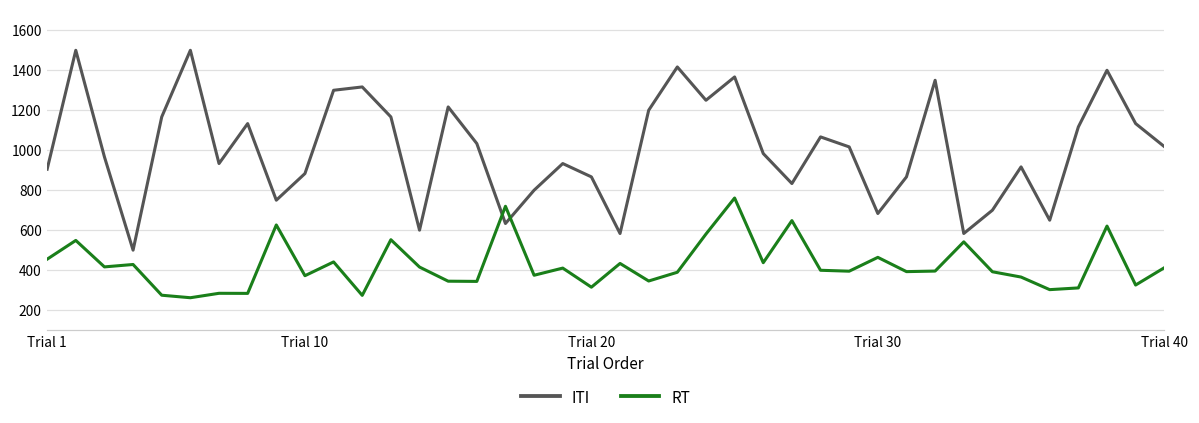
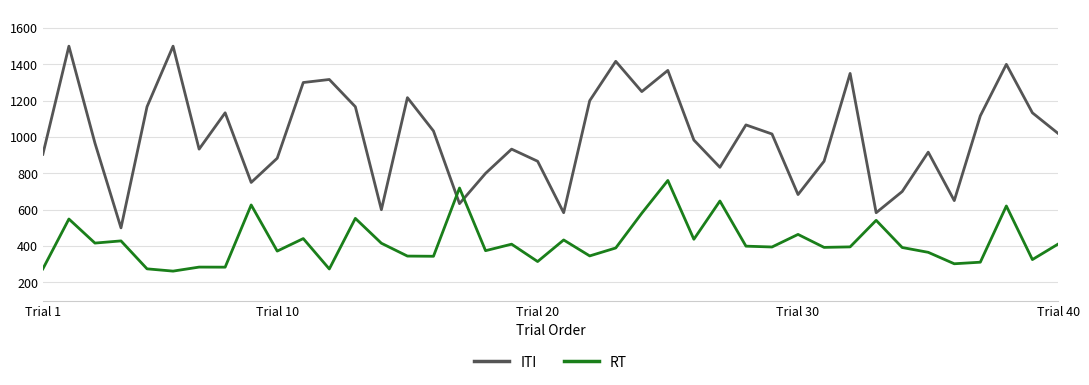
  {
    "ITI": {
      "Trial 1": 910,
      "Trial 10": 880,
      "Trial 20": 870,
      "Trial 30": 680,
      "Trial 40": 1020
    },
    "RT": {
-     "Trial 1": 450,
+     "Trial 1": 270,
      "Trial 10": 370,
      "Trial 20": 310,
      "Trial 30": 460,
      "Trial 40": 410
    }
  }
